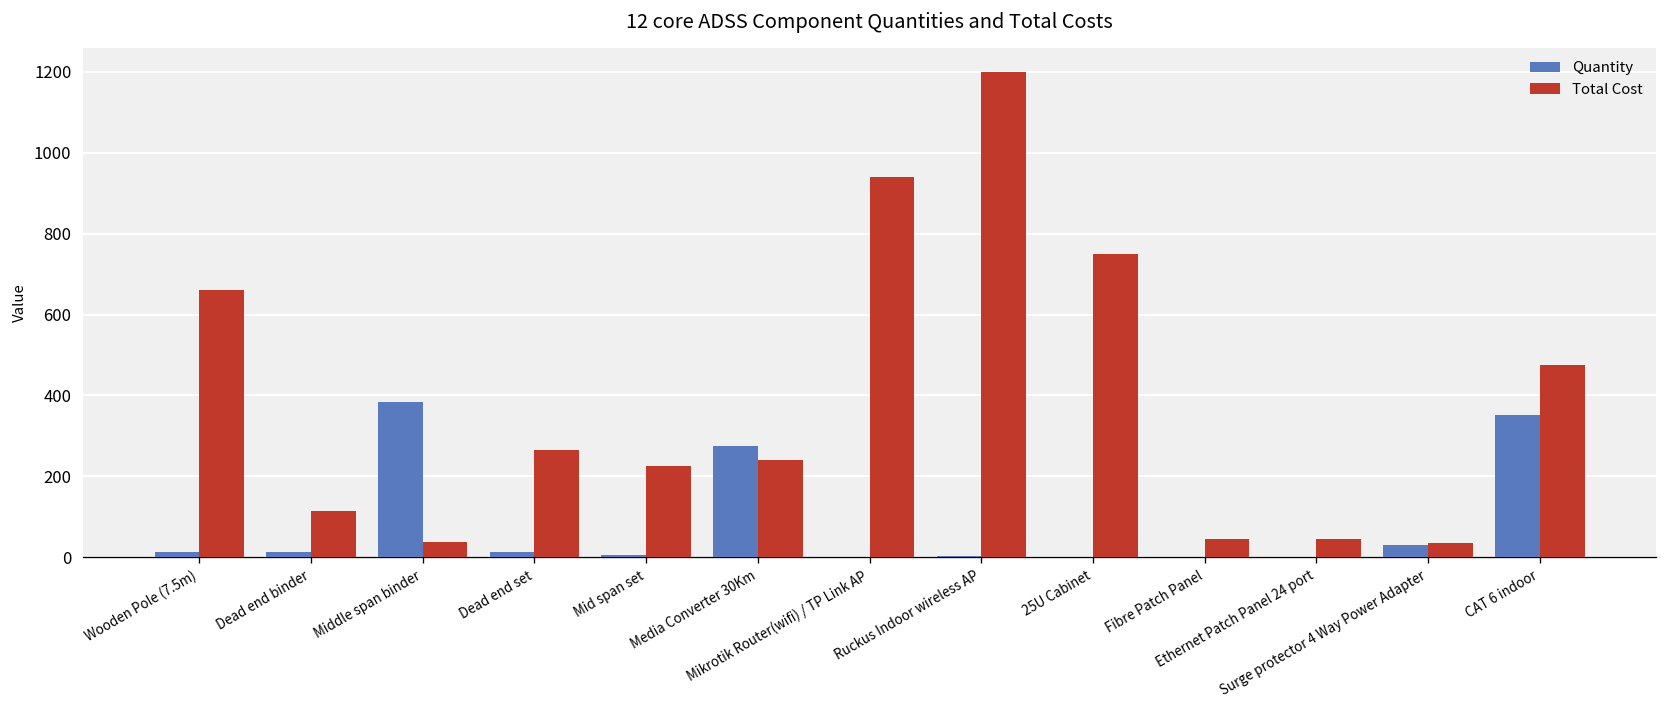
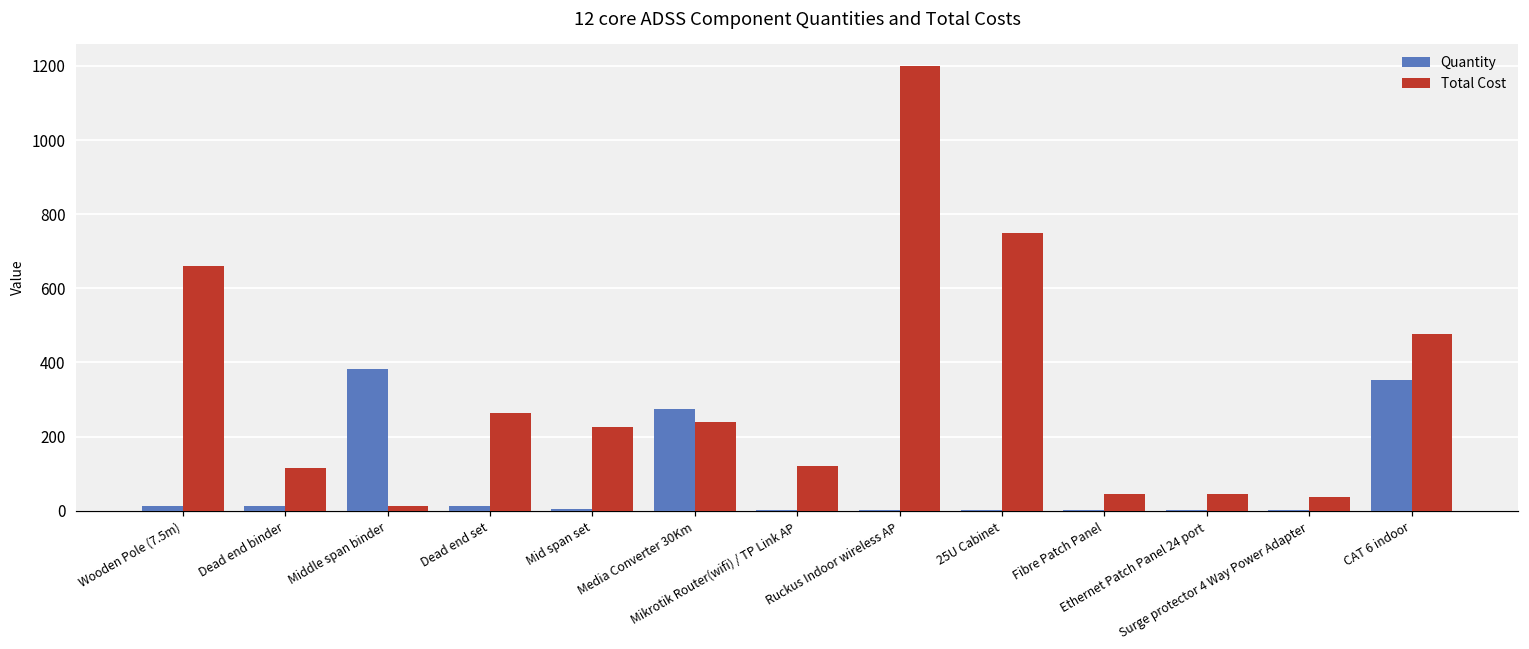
  {
    "Quantity": {
      "Wooden Pole (7.5m)": 10,
      "Dead end binder": 10,
      "Middle span binder": 380,
      "Dead end set": 10,
      "Media Converter 30Km": 270,
-     "Surge protector 4 Way Power Adapter": 30,
+     "Surge protector 4 Way Power Adapter": 0,
      "CAT 6 indoor": 350
    },
    "Total Cost": {
      "Wooden Pole (7.5m)": 660,
      "Dead end binder": 110,
-     "Middle span binder": 40,
+     "Middle span binder": 10,
      "Dead end set": 260,
      "Mid span set": 230,
      "Media Converter 30Km": 240,
-     "Mikrotik Router(wifi) / TP Link AP": 940,
+     "Mikrotik Router(wifi) / TP Link AP": 120,
      "Ruckus Indoor wireless AP": 1200,
      "25U Cabinet": 750,
      "Fibre Patch Panel": 50,
      "Ethernet Patch Panel 24 port": 50,
      "Surge protector 4 Way Power Adapter": 40,
      "CAT 6 indoor": 480
    }
  }
